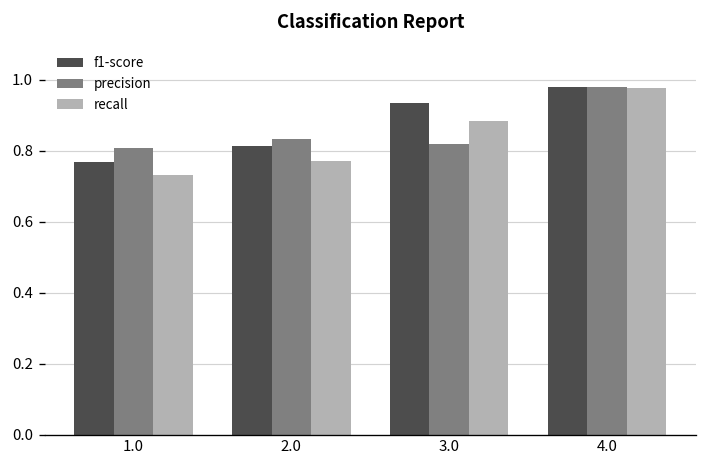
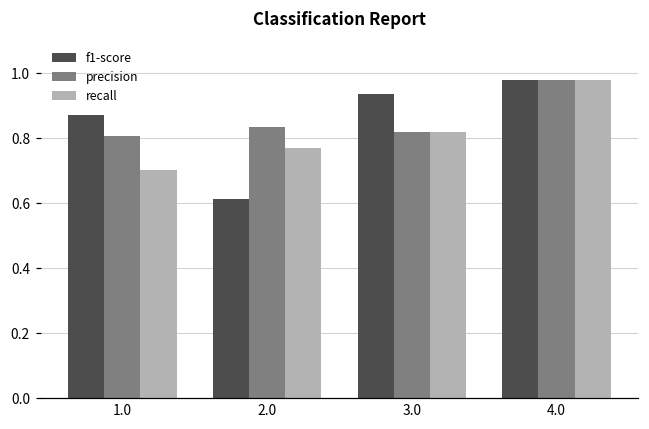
  {
    "f1-score": {
-     "1.0": 0.77,
-     "2.0": 0.81,
+     "1.0": 0.87,
+     "2.0": 0.61,
      "3.0": 0.93,
      "4.0": 0.98
    },
    "precision": {
      "1.0": 0.81,
      "2.0": 0.83,
      "3.0": 0.82,
      "4.0": 0.98
    },
    "recall": {
-     "1.0": 0.73,
+     "1.0": 0.70,
      "2.0": 0.77,
-     "3.0": 0.88,
+     "3.0": 0.82,
      "4.0": 0.98
    }
  }
